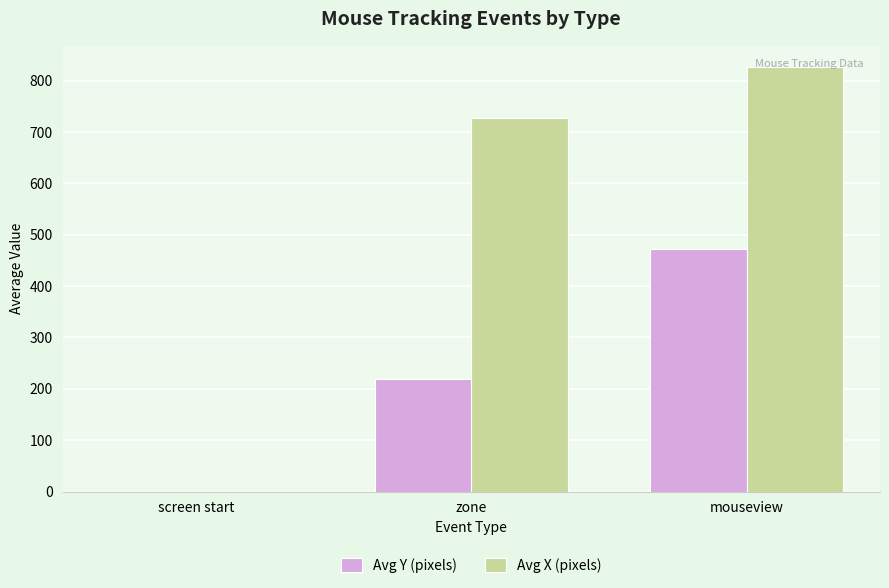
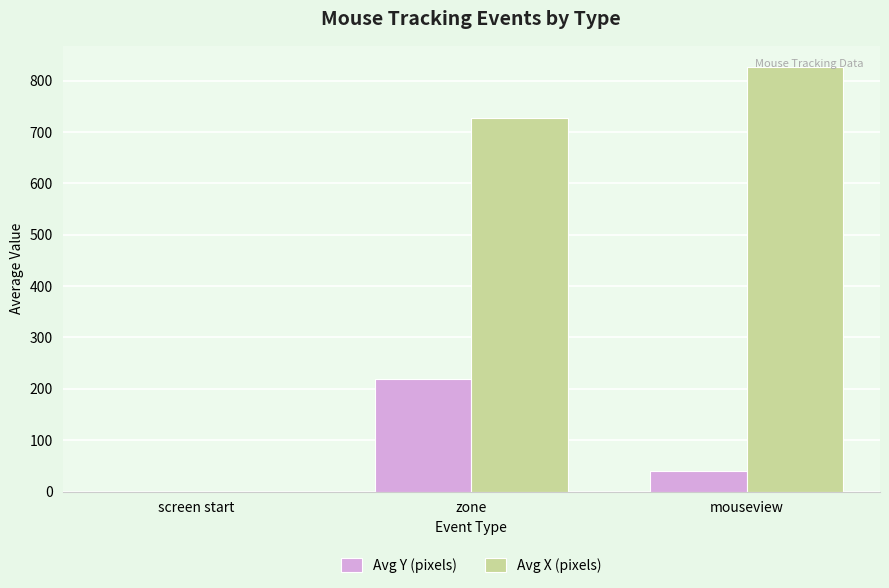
  {
    "Avg Y (pixels)": {
      "screen start": 0,
      "zone": 220,
-     "mouseview": 470
+     "mouseview": 40
    },
    "Avg X (pixels)": {
      "screen start": 0,
      "zone": 730,
      "mouseview": 830
    }
  }
